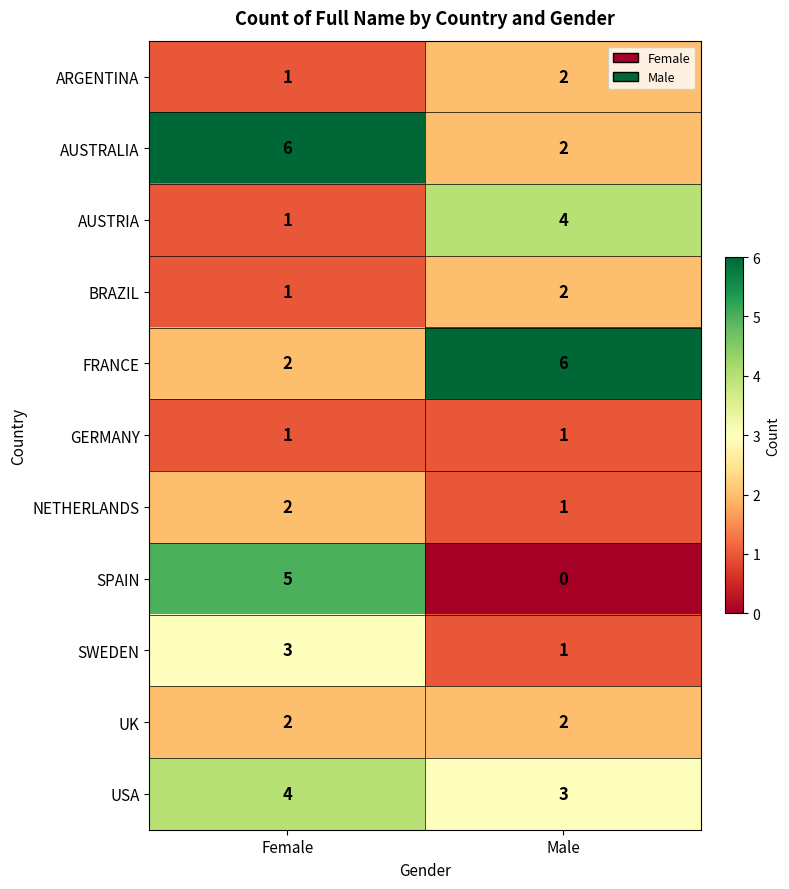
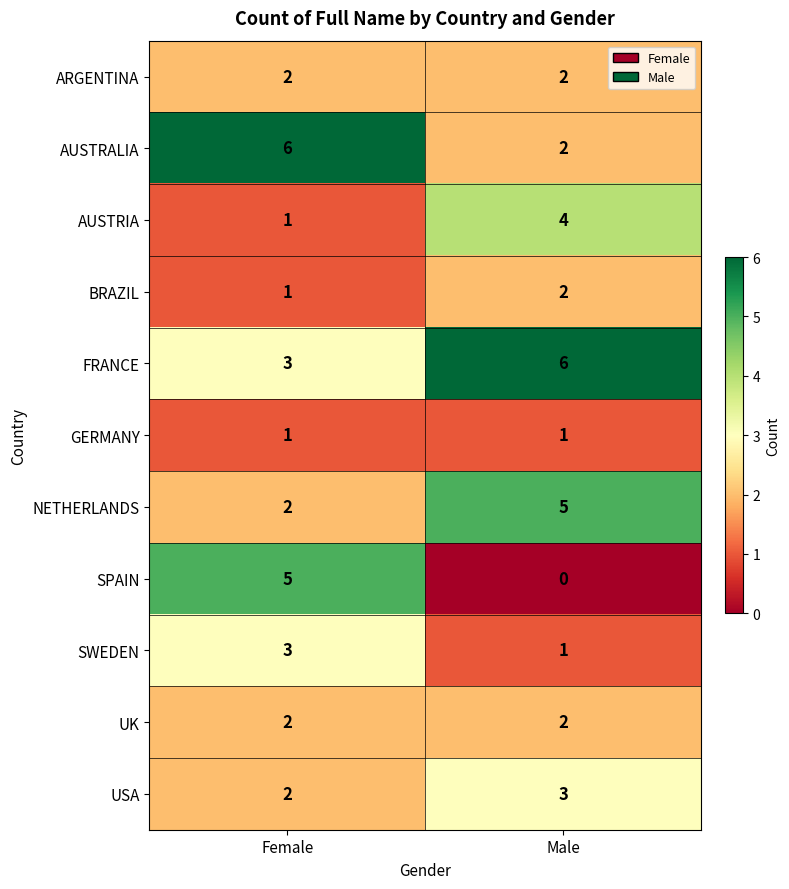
  {
    "ARGENTINA": {
-     "Female": 1,
+     "Female": 2,
      "Male": 2
    },
    "AUSTRALIA": {
      "Female": 6,
      "Male": 2
    },
    "AUSTRIA": {
      "Female": 1,
      "Male": 4
    },
    "BRAZIL": {
      "Female": 1,
      "Male": 2
    },
    "FRANCE": {
-     "Female": 2,
+     "Female": 3,
      "Male": 6
    },
    "GERMANY": {
      "Female": 1,
      "Male": 1
    },
    "NETHERLANDS": {
      "Female": 2,
-     "Male": 1
+     "Male": 5
    },
    "SPAIN": {
      "Female": 5,
      "Male": 0
    },
    "SWEDEN": {
      "Female": 3,
      "Male": 1
    },
    "UK": {
      "Female": 2,
      "Male": 2
    },
    "USA": {
-     "Female": 4,
+     "Female": 2,
      "Male": 3
    }
  }
